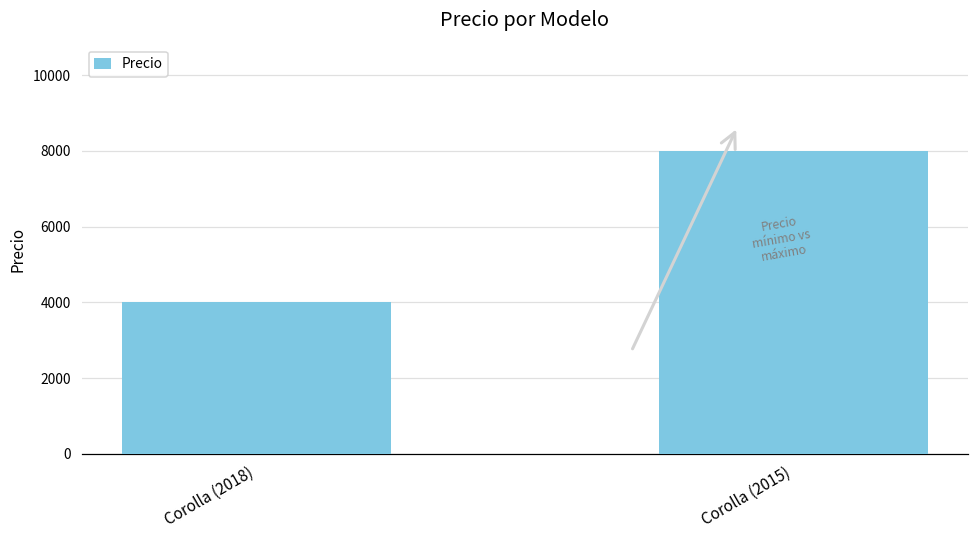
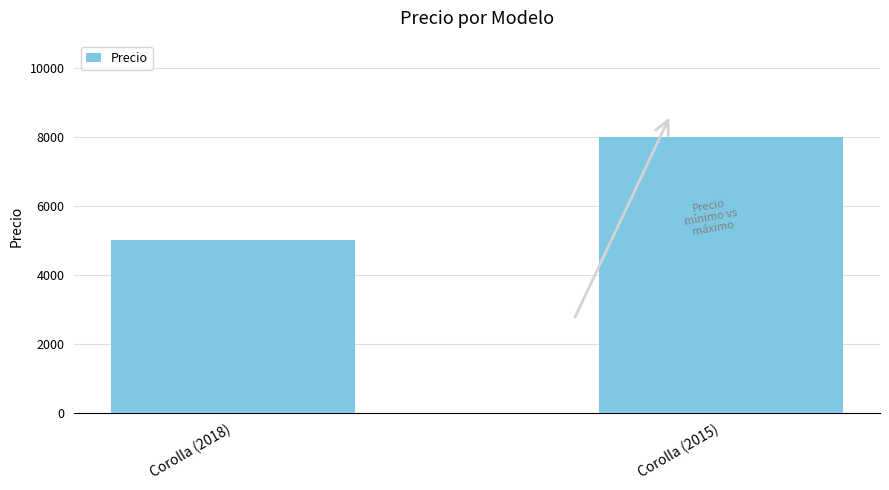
  {
-   "Corolla (2018)": 4000,
+   "Corolla (2018)": 5000,
    "Corolla (2015)": 8000
  }
